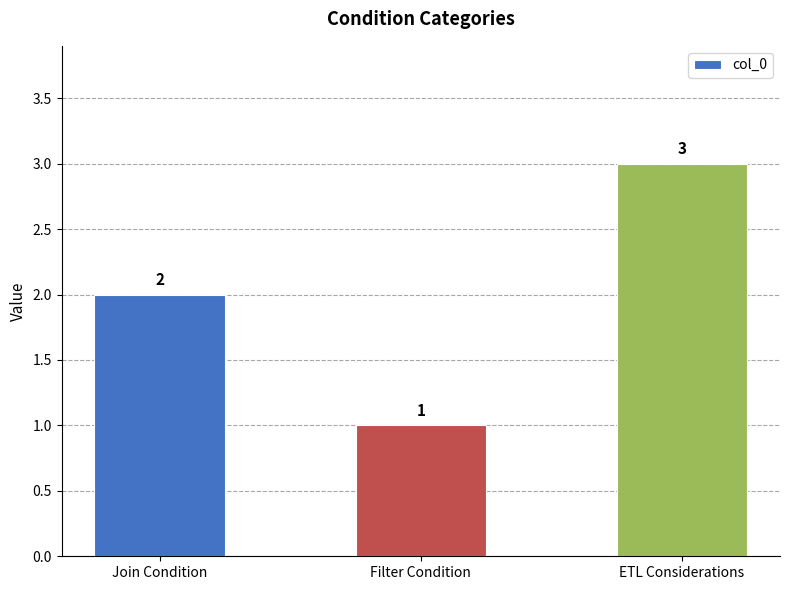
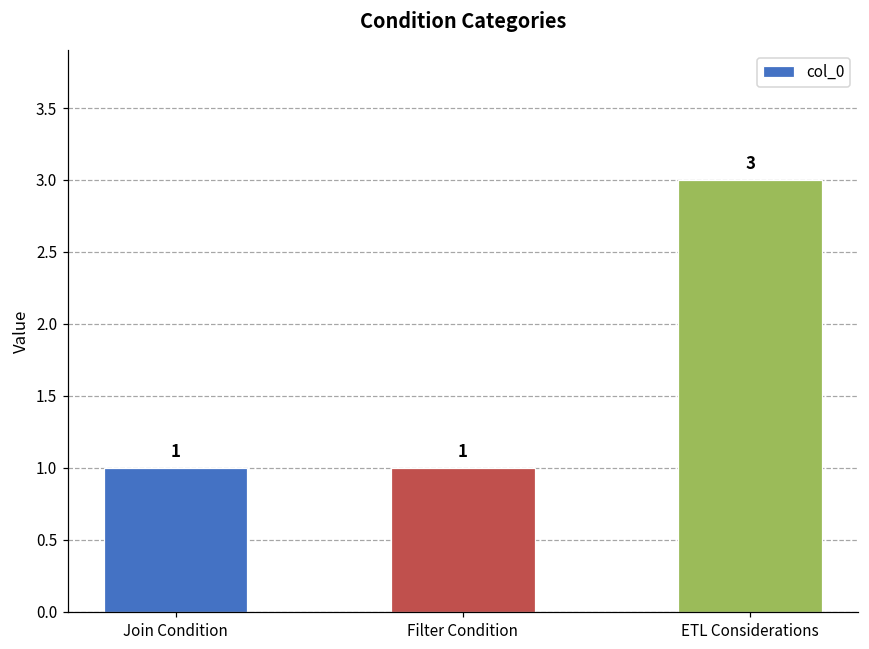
  {
-   "Join Condition": 2,
+   "Join Condition": 1,
    "Filter Condition": 1,
    "ETL Considerations": 3
  }
